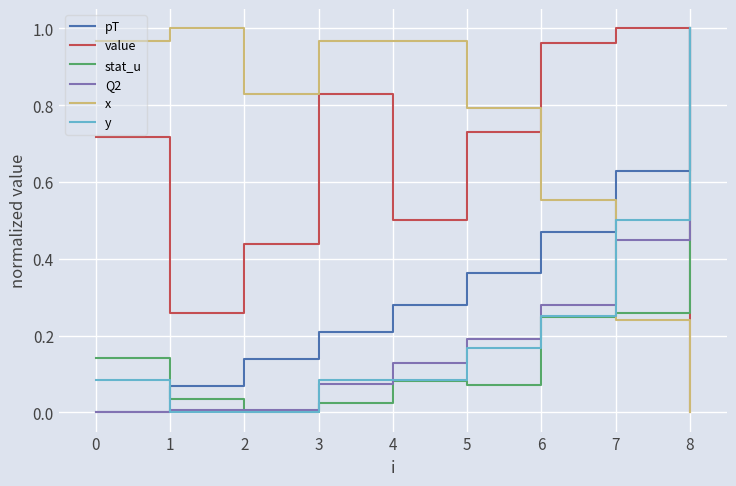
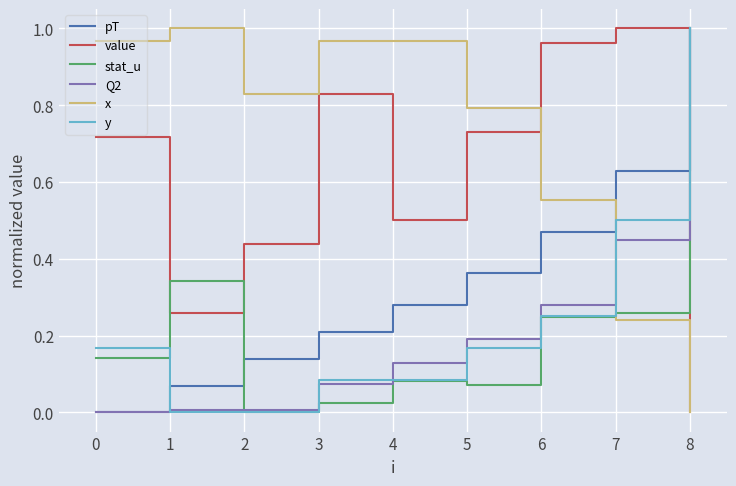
  {
    "value": {
      "0": 0.72,
      "1": 0.26,
      "2": 0.44,
      "3": 0.83,
      "4": 0.50,
      "5": 0.73,
      "6": 0.96,
      "7": 1.00
    },
    "stat_u": {
      "0": 0.14,
-     "1": 0.04,
+     "1": 0.34,
      "3": 0.02,
      "5": 0.07,
      "7": 0.26
    },
    "x": {
      "1": 1.00,
      "2": 0.83,
      "3": 0.97,
      "4": 0.97,
      "5": 0.79,
      "6": 0.55,
      "7": 0.24
    },
    "y": {
-     "0": 0.08,
+     "0": 0.17,
      "1": 0.00,
      "3": 0.08,
      "5": 0.17,
      "7": 0.50
    }
  }
